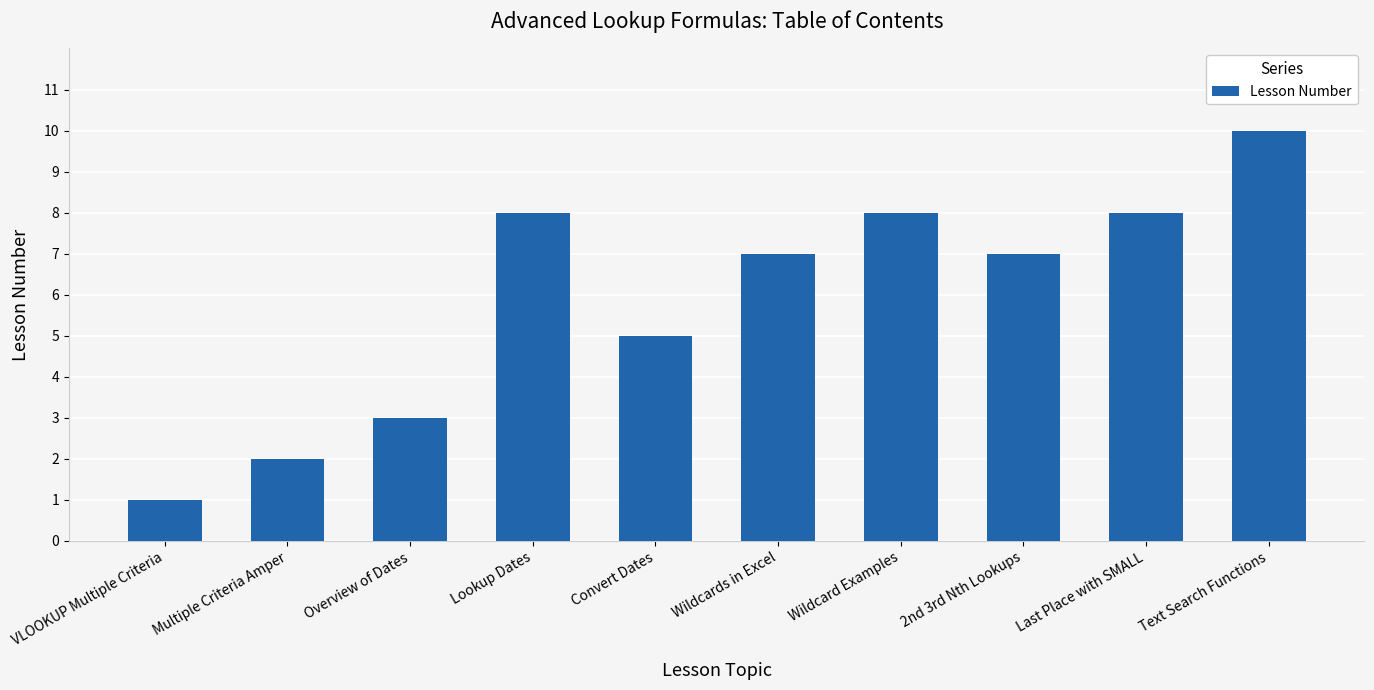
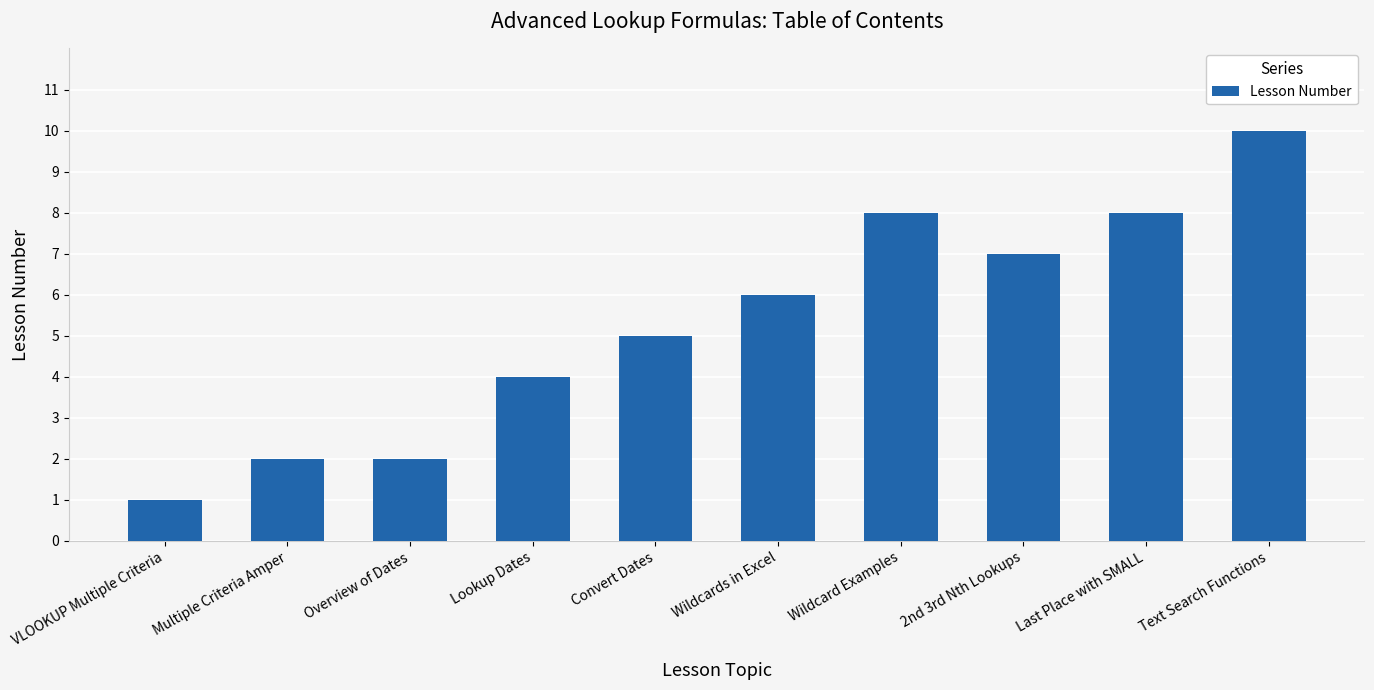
  {
    "VLOOKUP Multiple Criteria": 1,
    "Multiple Criteria Amper": 2,
-   "Overview of Dates": 3,
-   "Lookup Dates": 8,
+   "Overview of Dates": 2,
+   "Lookup Dates": 4,
    "Convert Dates": 5,
-   "Wildcards in Excel": 7,
+   "Wildcards in Excel": 6,
    "Wildcard Examples": 8,
    "2nd 3rd Nth Lookups": 7,
    "Last Place with SMALL": 8,
    "Text Search Functions": 10
  }
